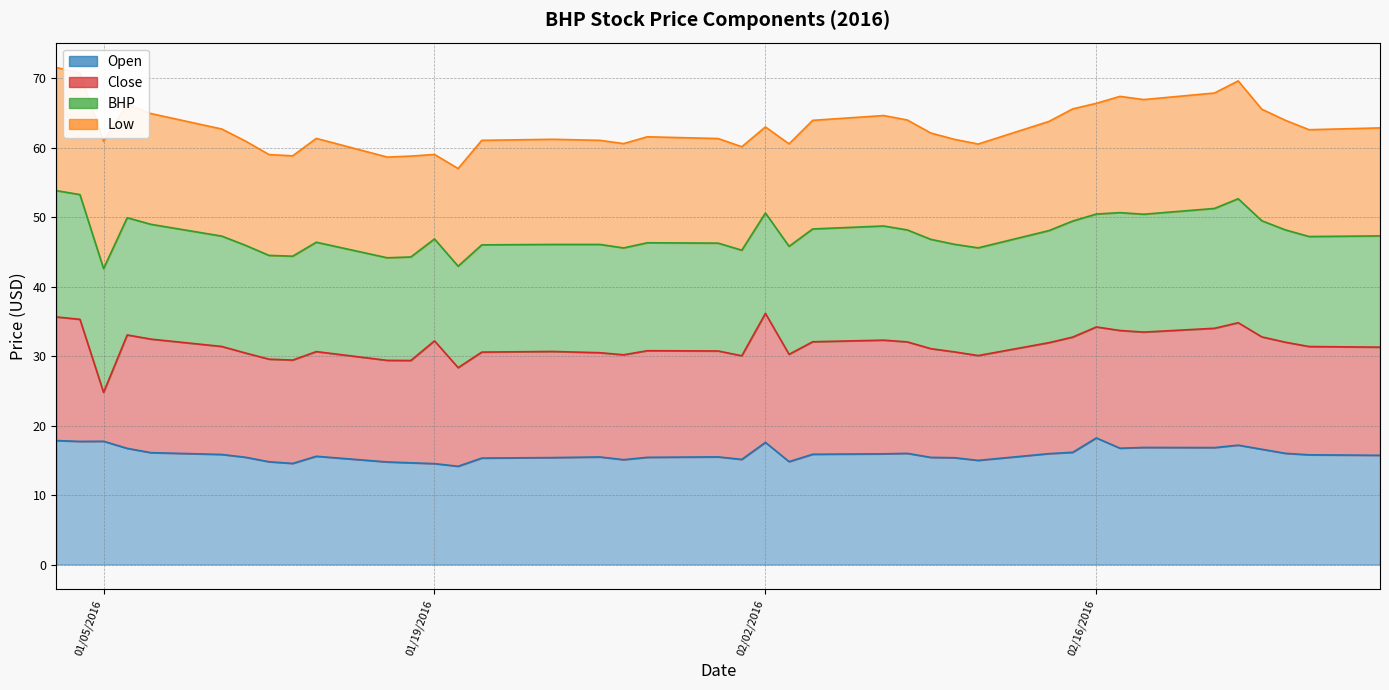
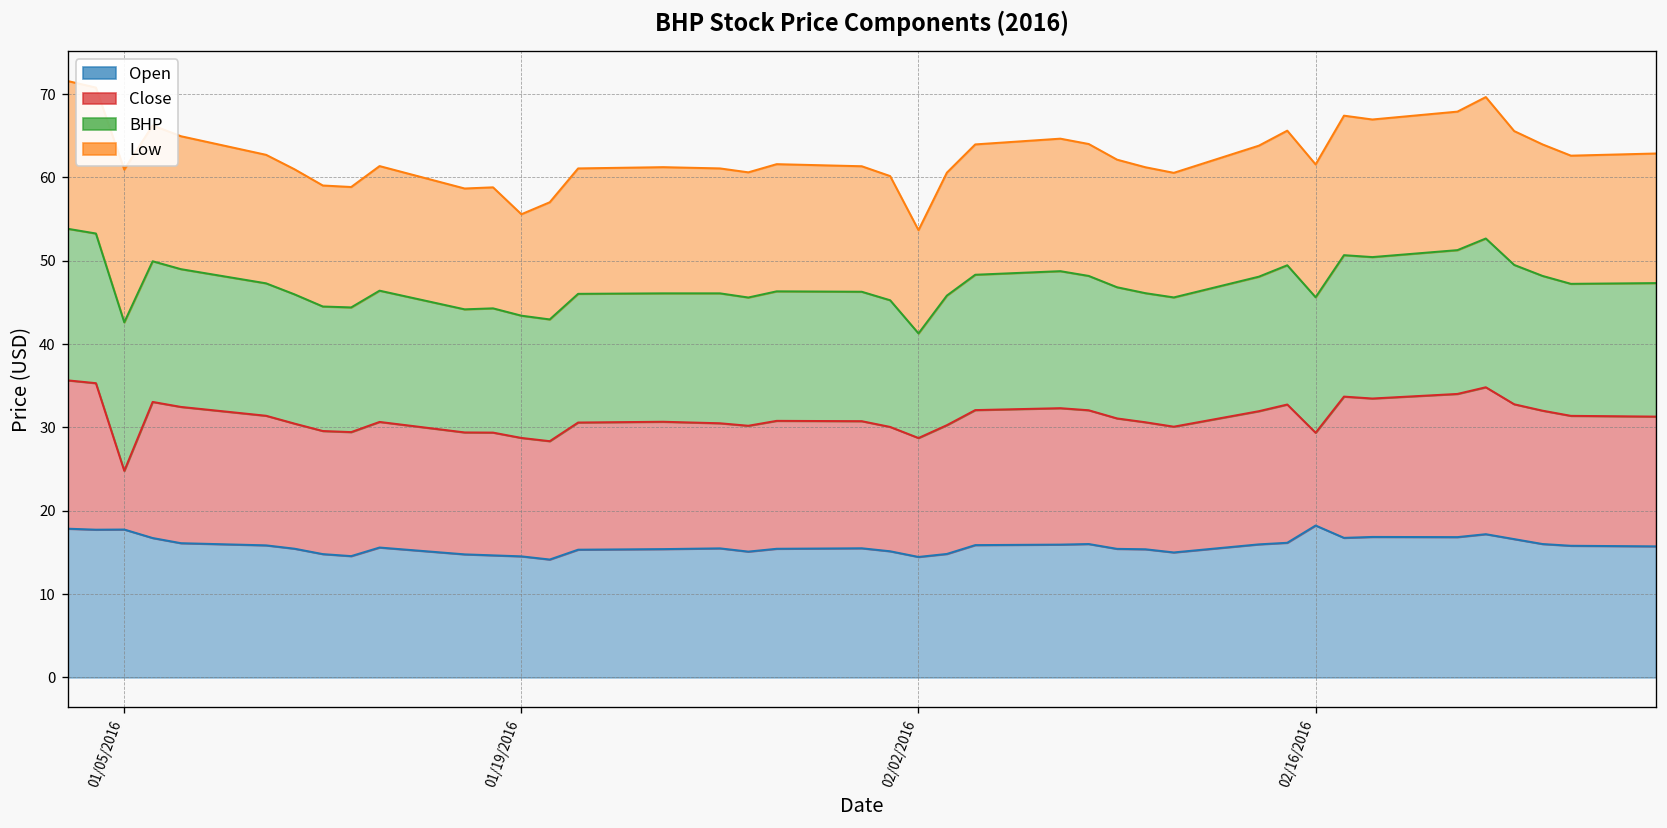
  {
    "Open": {
      "01/05/2016": 18,
      "01/19/2016": 15,
-     "02/02/2016": 18,
+     "02/02/2016": 14,
      "02/16/2016": 18
    },
    "Close": {
      "01/05/2016": 7,
-     "01/19/2016": 18,
-     "02/02/2016": 19,
-     "02/16/2016": 16
+     "01/19/2016": 14,
+     "02/02/2016": 14,
+     "02/16/2016": 11
    },
    "BHP": {
      "01/05/2016": 18,
      "01/19/2016": 15,
-     "02/02/2016": 14,
+     "02/02/2016": 13,
      "02/16/2016": 16
    },
    "Low": {
      "01/05/2016": 18,
      "01/19/2016": 12,
      "02/02/2016": 12,
      "02/16/2016": 16
    }
  }
